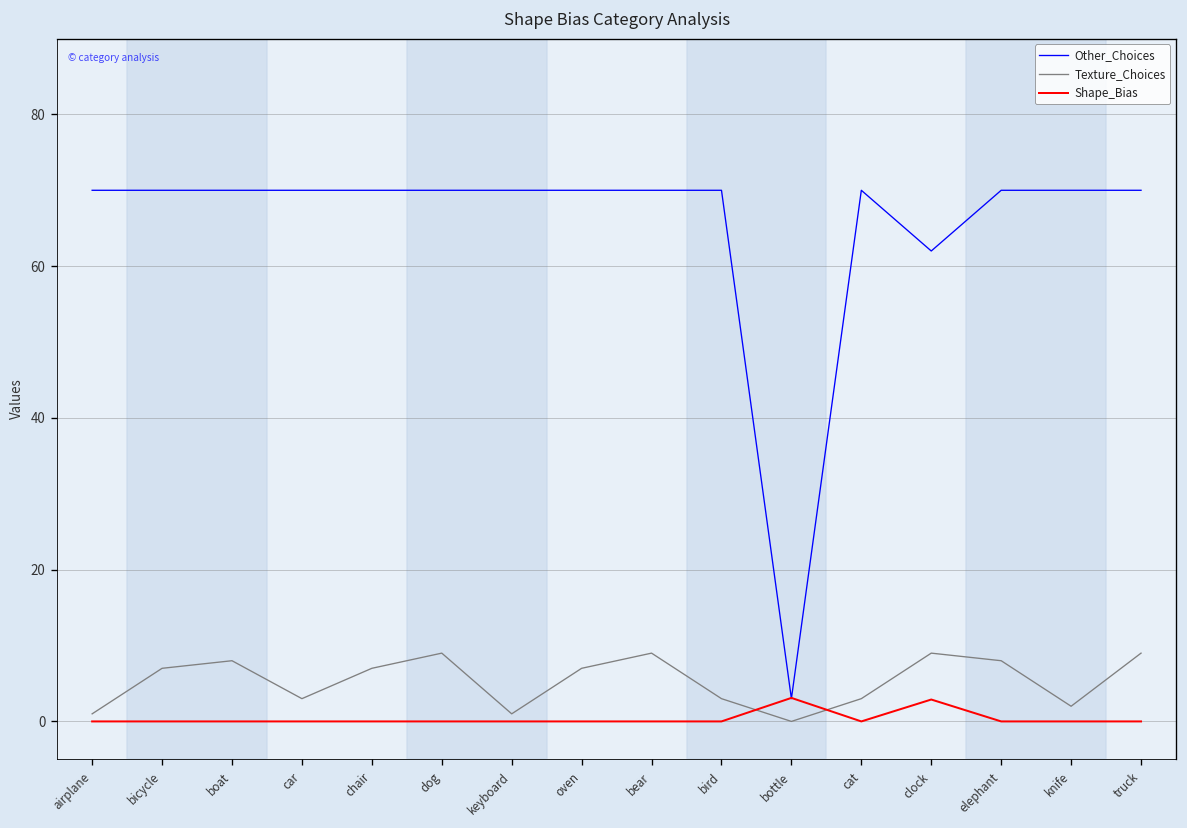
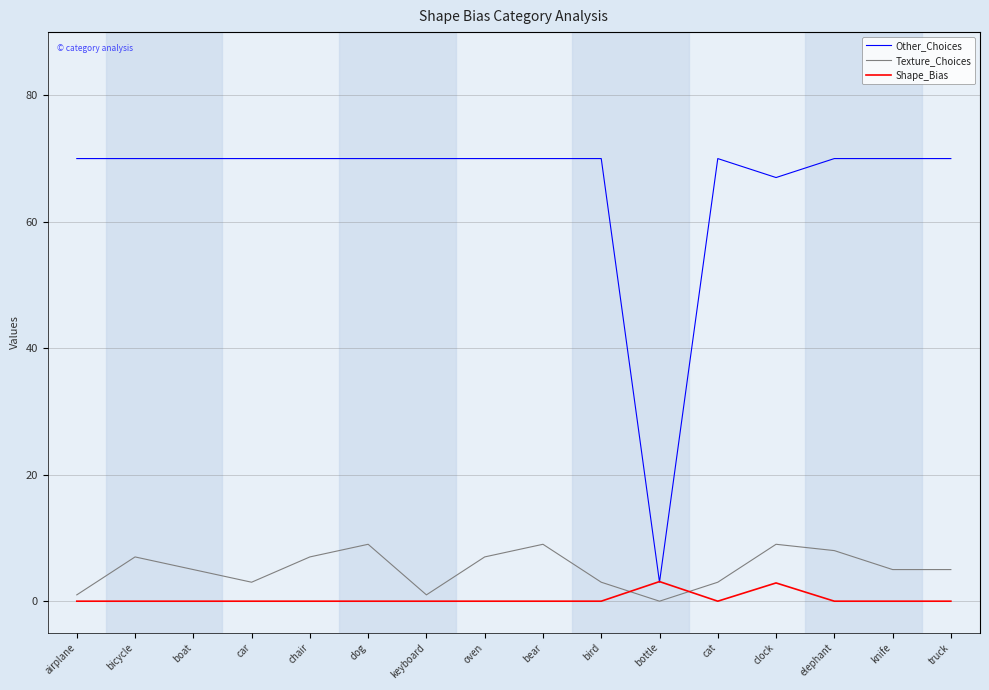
  {
    "Other_Choices": {
      "airplane": 70,
      "bicycle": 70,
      "boat": 70,
      "car": 70,
      "chair": 70,
      "dog": 70,
      "keyboard": 70,
      "oven": 70,
      "bear": 70,
      "bird": 70,
      "cat": 70,
-     "clock": 62,
+     "clock": 67,
      "elephant": 70,
      "knife": 70,
      "truck": 70
    },
    "Texture_Choices": {
      "airplane": 1,
      "bicycle": 7,
-     "boat": 8,
+     "boat": 5,
      "car": 3,
      "chair": 7,
      "dog": 9,
      "keyboard": 1,
      "oven": 7,
      "bear": 9,
      "bird": 3,
      "bottle": 0,
      "cat": 3,
      "clock": 9,
      "elephant": 8,
-     "knife": 2,
-     "truck": 9
+     "knife": 5,
+     "truck": 5
    },
    "Shape_Bias": {
      "airplane": 0,
      "bicycle": 0,
      "boat": 0,
      "car": 0,
      "chair": 0,
      "dog": 0,
      "keyboard": 0,
      "oven": 0,
      "bear": 0,
      "bird": 0,
      "cat": 0,
      "clock": 3,
      "elephant": 0,
      "knife": 0,
      "truck": 0
    }
  }
